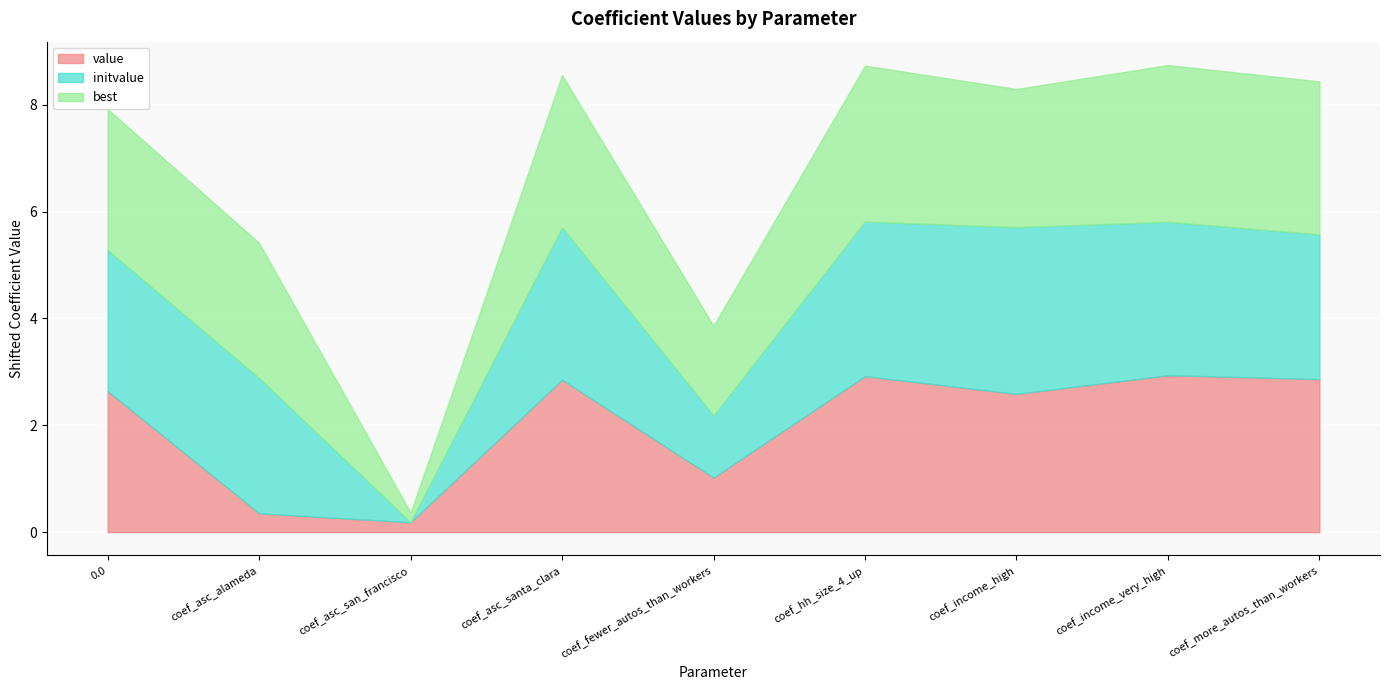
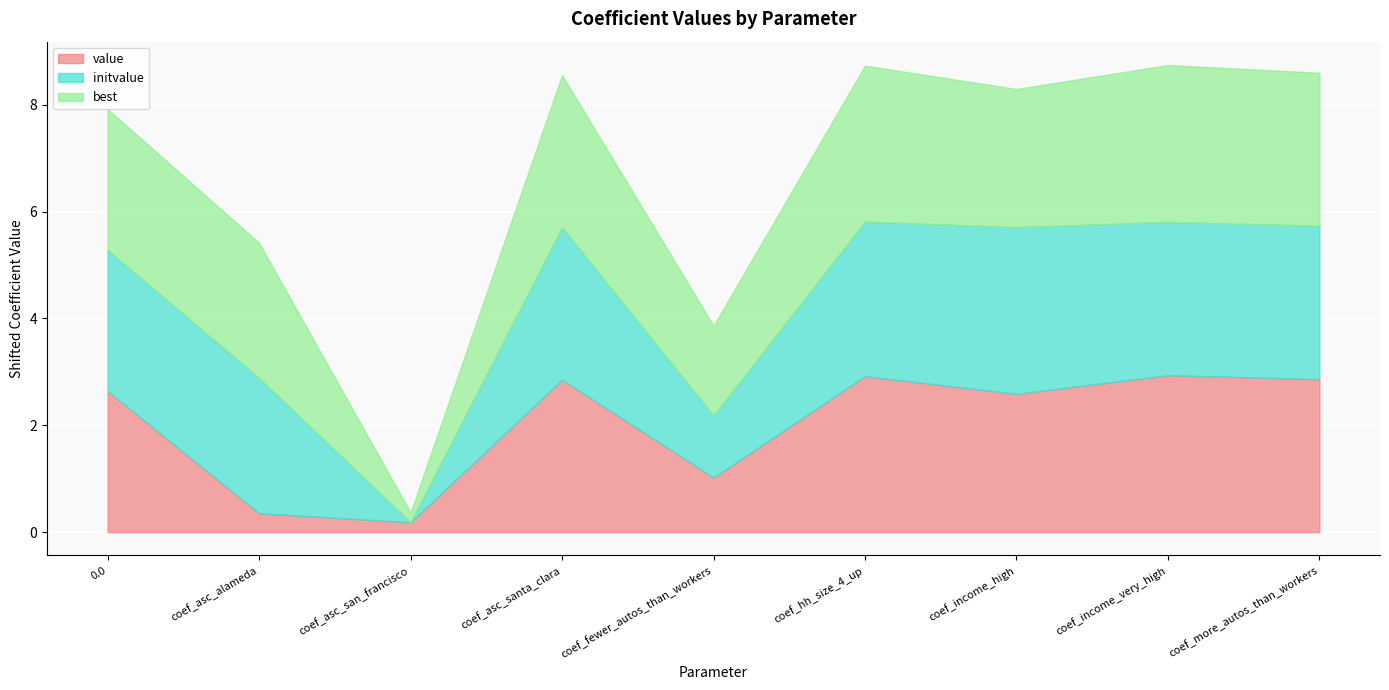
  {
    "value": {
      "0.0": 2.6,
      "coef_asc_alameda": 0.4,
      "coef_asc_santa_clara": 2.9,
      "coef_fewer_autos_than_workers": 1.0,
      "coef_hh_size_4_up": 2.9,
      "coef_income_high": 2.6,
      "coef_income_very_high": 2.9,
      "coef_more_autos_than_workers": 2.9
    },
    "initvalue": {
      "0.0": 2.6,
      "coef_asc_alameda": 2.5,
      "coef_asc_santa_clara": 2.9,
      "coef_fewer_autos_than_workers": 1.2,
      "coef_hh_size_4_up": 2.9,
      "coef_income_high": 3.1,
      "coef_income_very_high": 2.9,
-     "coef_more_autos_than_workers": 2.7
+     "coef_more_autos_than_workers": 2.9
    },
    "best": {
      "coef_asc_alameda": 2.5,
      "coef_asc_san_francisco": 0.2,
      "coef_asc_santa_clara": 2.9,
      "coef_fewer_autos_than_workers": 1.7,
      "coef_hh_size_4_up": 2.9,
      "coef_income_high": 2.6,
      "coef_income_very_high": 2.9,
      "coef_more_autos_than_workers": 2.9
    }
  }
